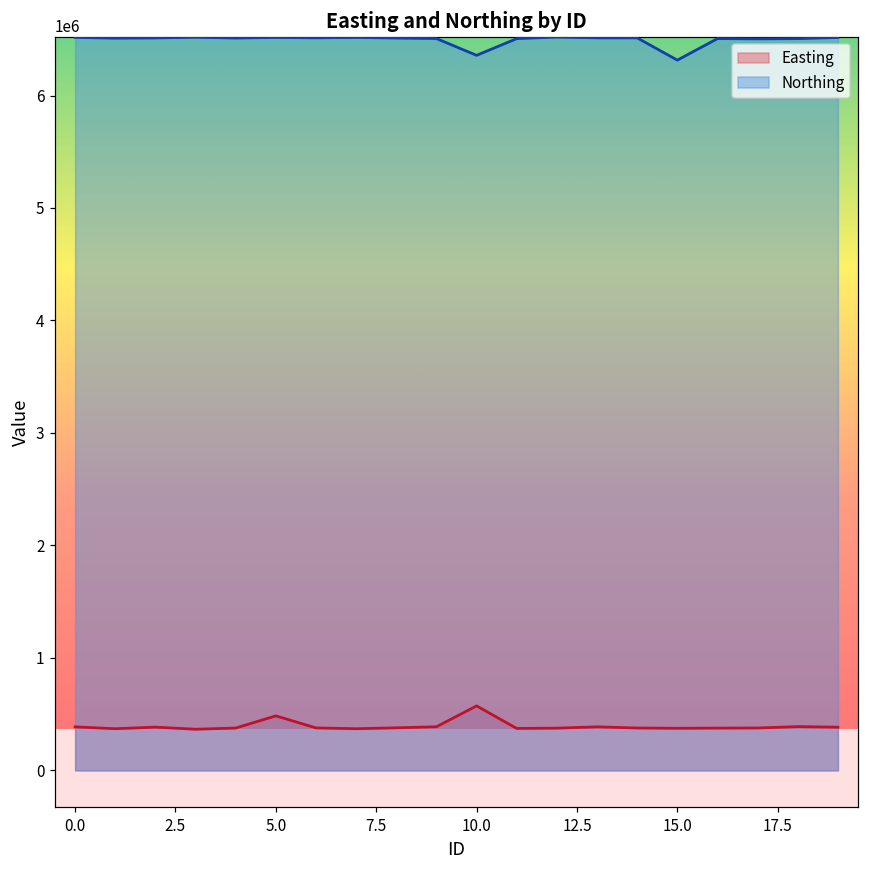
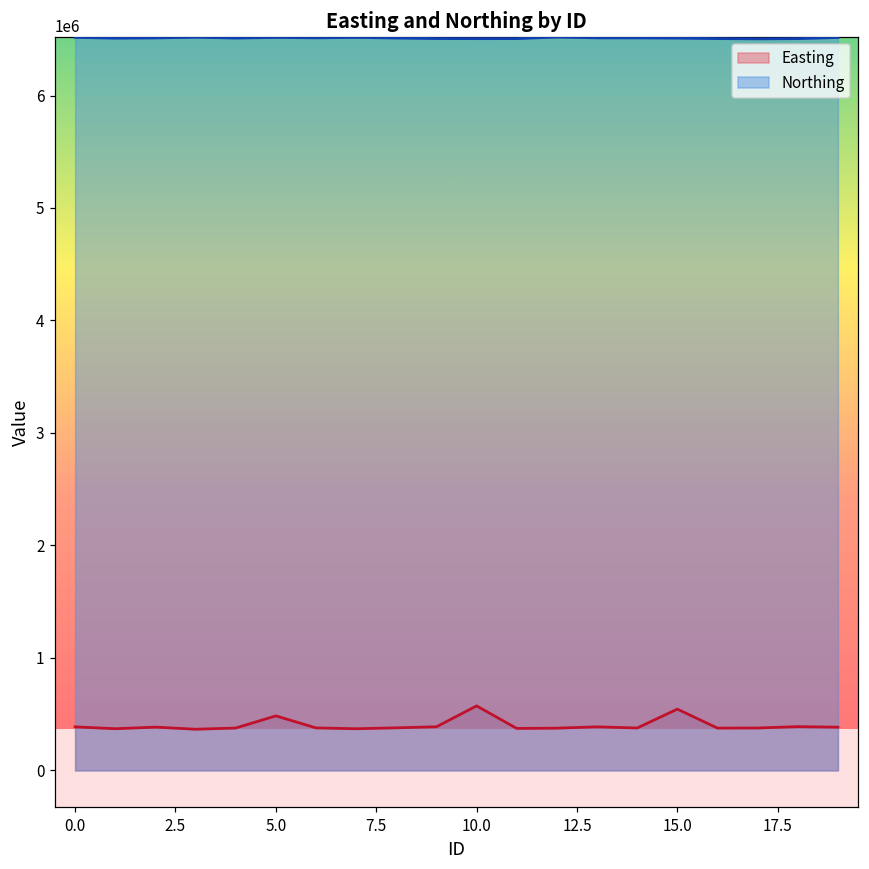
  {
    "Easting": {
      "0.0": 390000,
      "5.0": 480000,
      "10.0": 570000,
-     "15.0": 370000
+     "15.0": 540000
    },
    "Northing": {
      "0.0": 6520000,
      "5.0": 6520000,
-     "10.0": 6360000,
-     "15.0": 6310000
+     "10.0": 6510000,
+     "15.0": 6510000
    }
  }
